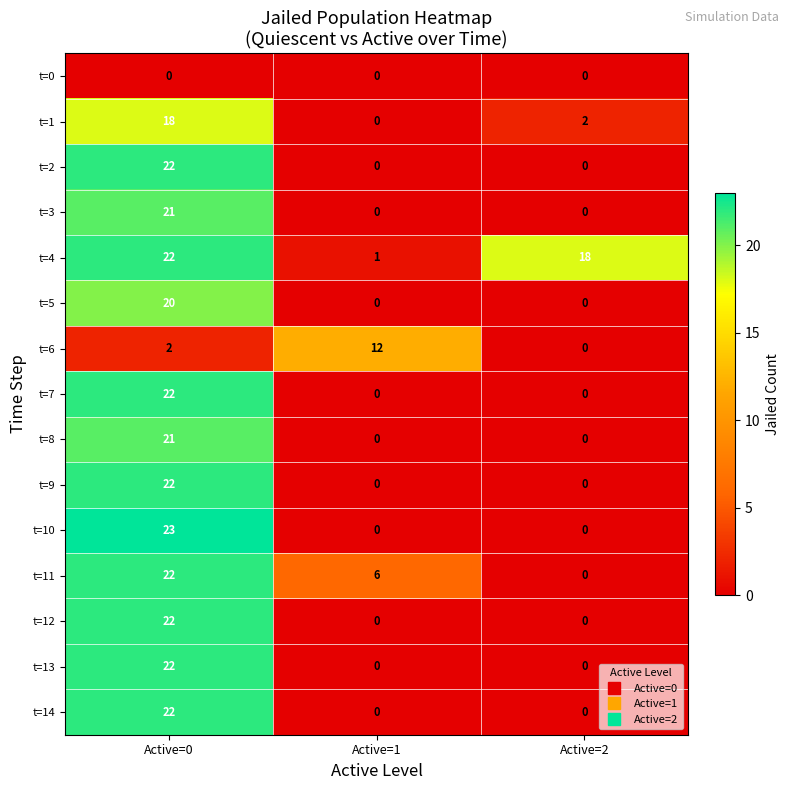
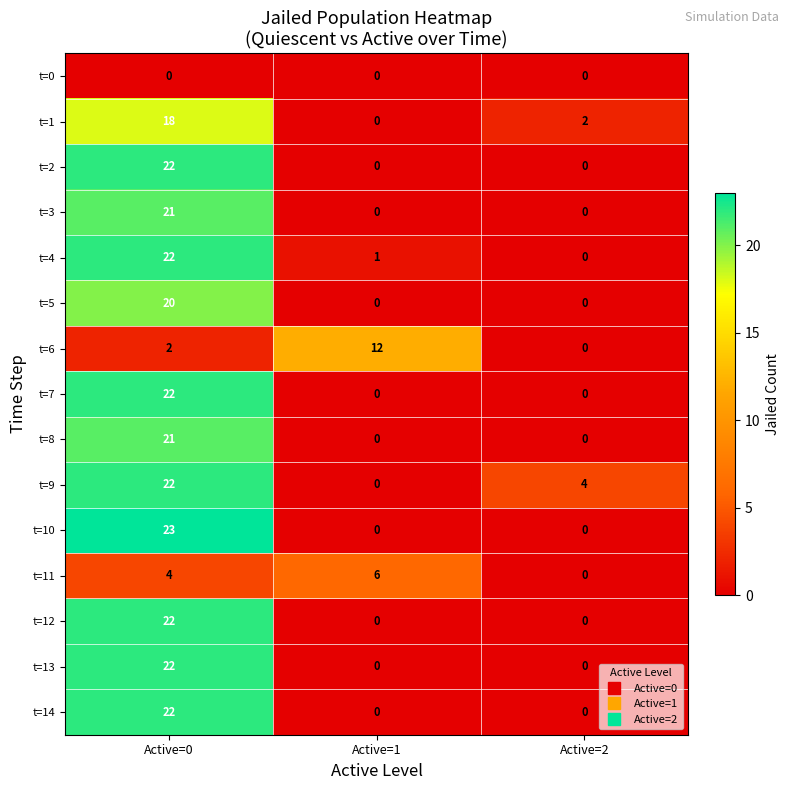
  {
    "t=0": {
      "Active=0": 0,
      "Active=1": 0,
      "Active=2": 0
    },
    "t=1": {
      "Active=0": 18,
      "Active=1": 0,
      "Active=2": 2
    },
    "t=2": {
      "Active=0": 22,
      "Active=1": 0,
      "Active=2": 0
    },
    "t=3": {
      "Active=0": 21,
      "Active=1": 0,
      "Active=2": 0
    },
    "t=4": {
      "Active=0": 22,
      "Active=1": 1,
-     "Active=2": 18
+     "Active=2": 0
    },
    "t=5": {
      "Active=0": 20,
      "Active=1": 0,
      "Active=2": 0
    },
    "t=6": {
      "Active=0": 2,
      "Active=1": 12,
      "Active=2": 0
    },
    "t=7": {
      "Active=0": 22,
      "Active=1": 0,
      "Active=2": 0
    },
    "t=8": {
      "Active=0": 21,
      "Active=1": 0,
      "Active=2": 0
    },
    "t=9": {
      "Active=0": 22,
      "Active=1": 0,
-     "Active=2": 0
+     "Active=2": 4
    },
    "t=10": {
      "Active=0": 23,
      "Active=1": 0,
      "Active=2": 0
    },
    "t=11": {
-     "Active=0": 22,
+     "Active=0": 4,
      "Active=1": 6,
      "Active=2": 0
    },
    "t=12": {
      "Active=0": 22,
      "Active=1": 0,
      "Active=2": 0
    },
    "t=13": {
      "Active=0": 22,
      "Active=1": 0,
      "Active=2": 0
    },
    "t=14": {
      "Active=0": 22,
      "Active=1": 0,
      "Active=2": 0
    }
  }
